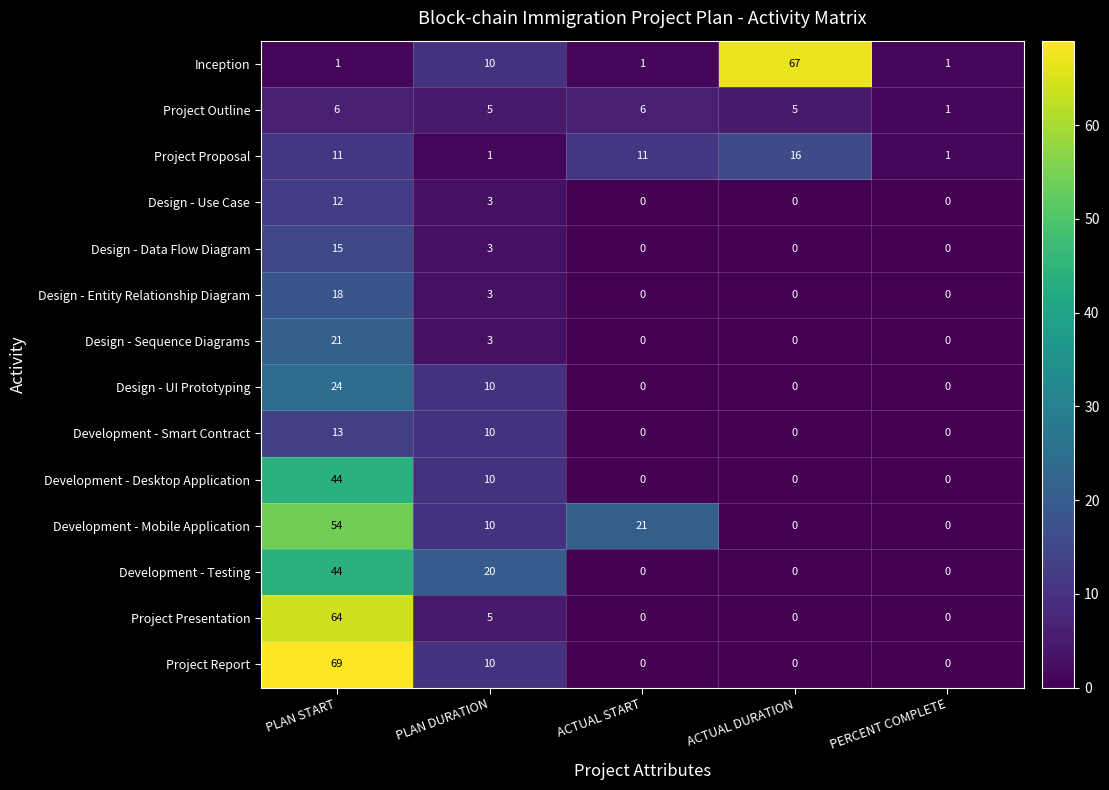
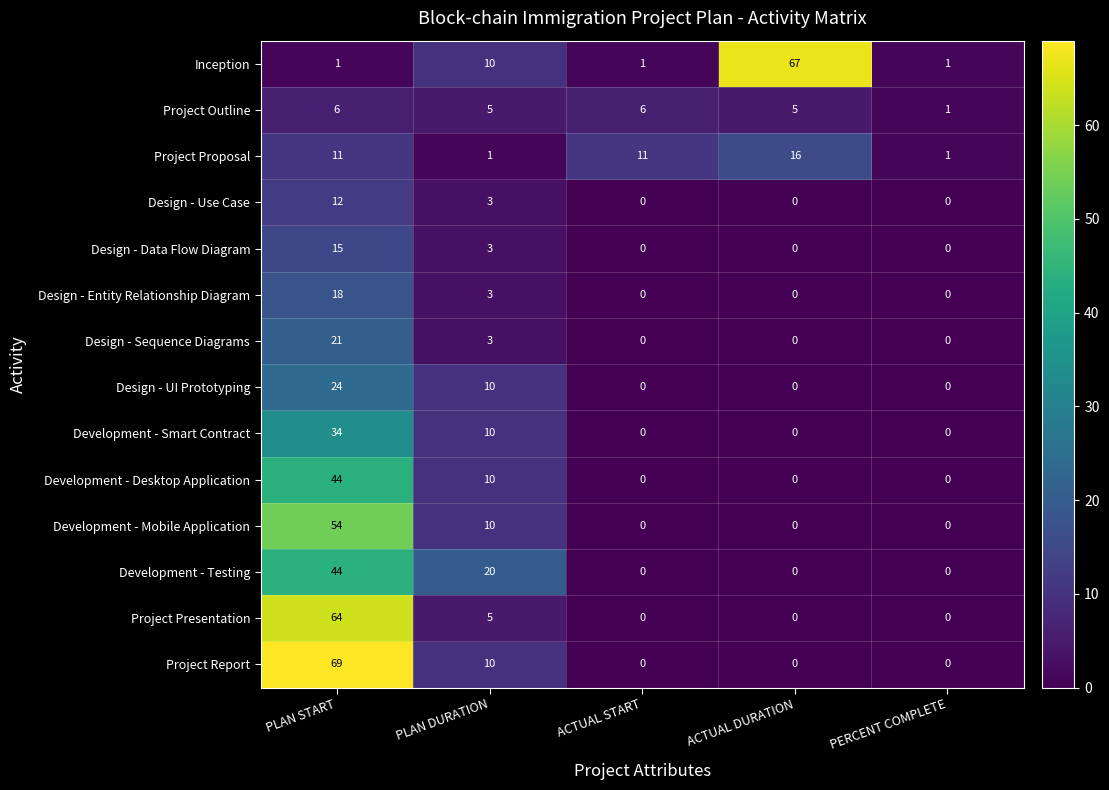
  {
    "Inception": {
      "PLAN START": 1,
      "PLAN DURATION": 10,
      "ACTUAL START": 1,
      "ACTUAL DURATION": 67,
      "PERCENT COMPLETE": 1
    },
    "Project Outline": {
      "PLAN START": 6,
      "PLAN DURATION": 5,
      "ACTUAL START": 6,
      "ACTUAL DURATION": 5,
      "PERCENT COMPLETE": 1
    },
    "Project Proposal": {
      "PLAN START": 11,
      "PLAN DURATION": 1,
      "ACTUAL START": 11,
      "ACTUAL DURATION": 16,
      "PERCENT COMPLETE": 1
    },
    "Design - Use Case": {
      "PLAN START": 12,
      "PLAN DURATION": 3,
      "ACTUAL START": 0,
      "ACTUAL DURATION": 0,
      "PERCENT COMPLETE": 0
    },
    "Design - Data Flow Diagram": {
      "PLAN START": 15,
      "PLAN DURATION": 3,
      "ACTUAL START": 0,
      "ACTUAL DURATION": 0,
      "PERCENT COMPLETE": 0
    },
    "Design - Entity Relationship Diagram": {
      "PLAN START": 18,
      "PLAN DURATION": 3,
      "ACTUAL START": 0,
      "ACTUAL DURATION": 0,
      "PERCENT COMPLETE": 0
    },
    "Design - Sequence Diagrams": {
      "PLAN START": 21,
      "PLAN DURATION": 3,
      "ACTUAL START": 0,
      "ACTUAL DURATION": 0,
      "PERCENT COMPLETE": 0
    },
    "Design - UI Prototyping": {
      "PLAN START": 24,
      "PLAN DURATION": 10,
      "ACTUAL START": 0,
      "ACTUAL DURATION": 0,
      "PERCENT COMPLETE": 0
    },
    "Development - Smart Contract": {
-     "PLAN START": 13,
+     "PLAN START": 34,
      "PLAN DURATION": 10,
      "ACTUAL START": 0,
      "ACTUAL DURATION": 0,
      "PERCENT COMPLETE": 0
    },
    "Development - Desktop Application": {
      "PLAN START": 44,
      "PLAN DURATION": 10,
      "ACTUAL START": 0,
      "ACTUAL DURATION": 0,
      "PERCENT COMPLETE": 0
    },
    "Development - Mobile Application": {
      "PLAN START": 54,
      "PLAN DURATION": 10,
-     "ACTUAL START": 21,
+     "ACTUAL START": 0,
      "ACTUAL DURATION": 0,
      "PERCENT COMPLETE": 0
    },
    "Development - Testing": {
      "PLAN START": 44,
      "PLAN DURATION": 20,
      "ACTUAL START": 0,
      "ACTUAL DURATION": 0,
      "PERCENT COMPLETE": 0
    },
    "Project Presentation": {
      "PLAN START": 64,
      "PLAN DURATION": 5,
      "ACTUAL START": 0,
      "ACTUAL DURATION": 0,
      "PERCENT COMPLETE": 0
    },
    "Project Report": {
      "PLAN START": 69,
      "PLAN DURATION": 10,
      "ACTUAL START": 0,
      "ACTUAL DURATION": 0,
      "PERCENT COMPLETE": 0
    }
  }
